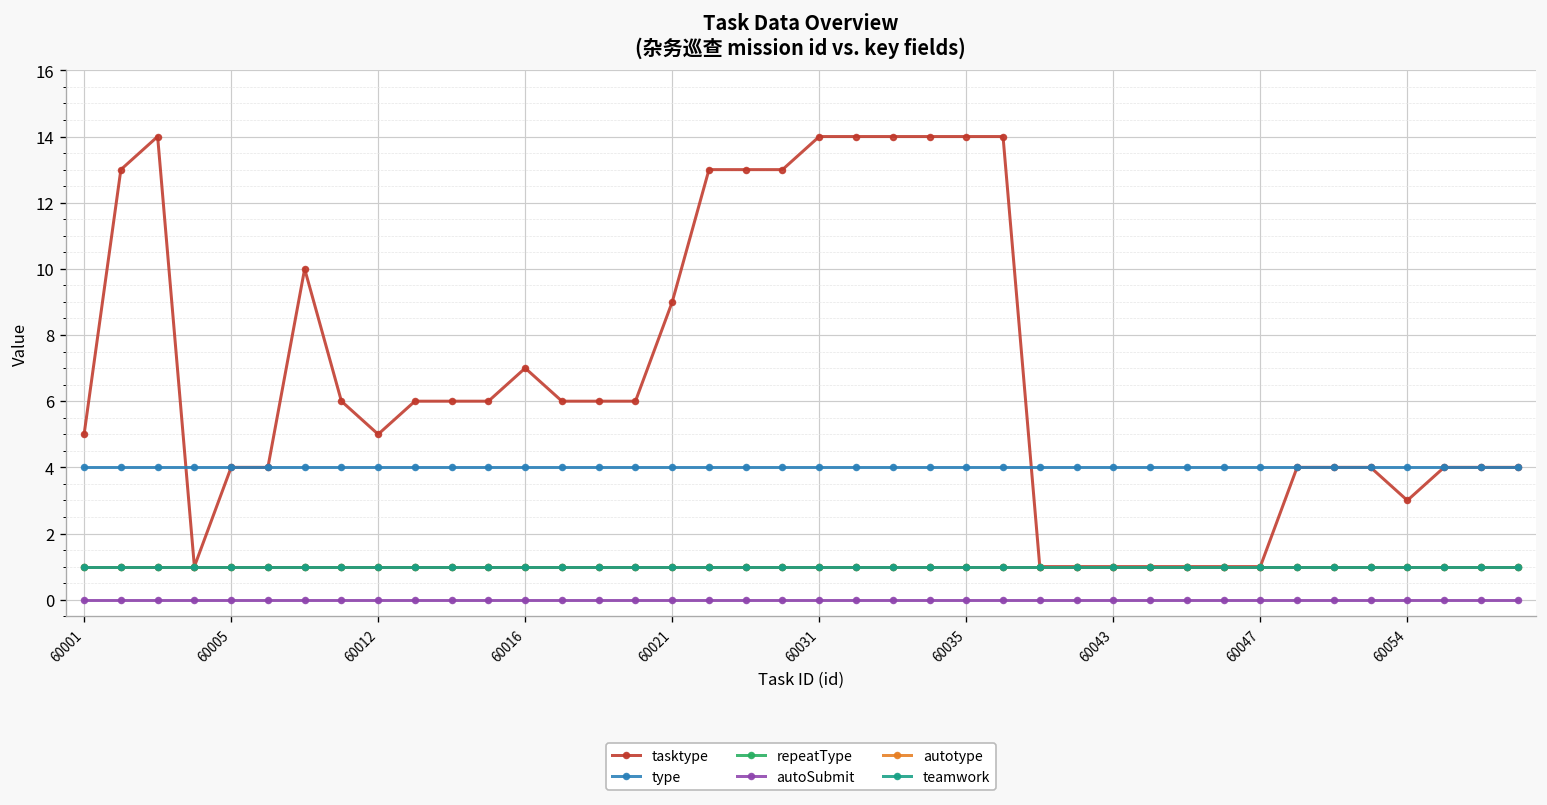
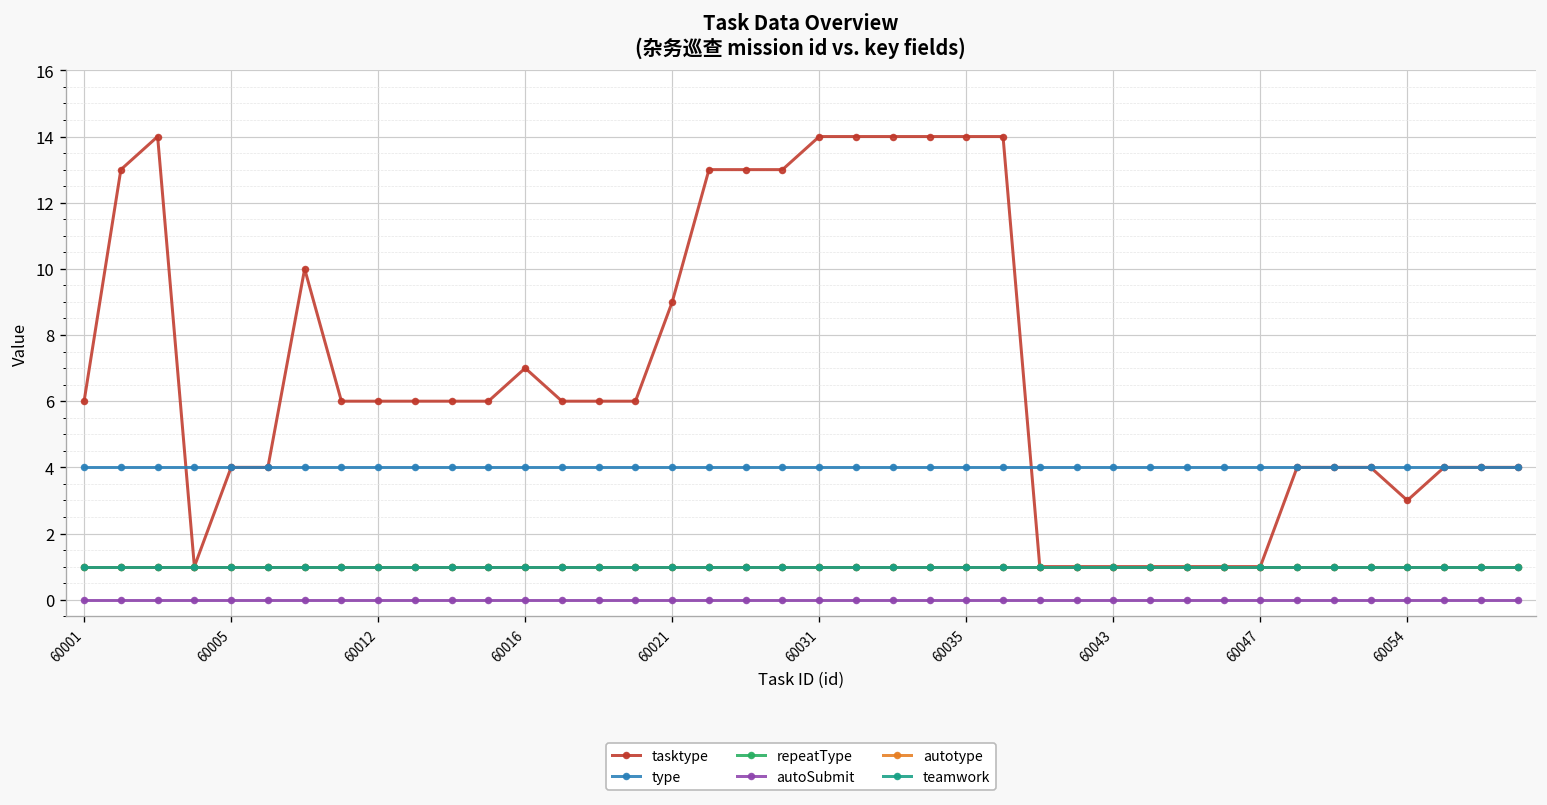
  {
    "tasktype": {
-     "60001": 5,
-     "60012": 5,
+     "60001": 6,
+     "60012": 6,
      "60016": 7,
      "60021": 9,
      "60031": 14,
      "60035": 14,
      "60054": 3
    },
    "type": {
      "60001": 4,
      "60012": 4,
      "60016": 4,
      "60021": 4,
      "60031": 4,
      "60035": 4,
      "60043": 4,
      "60047": 4,
      "60054": 4
    },
    "teamwork": {
      "60001": 1,
      "60005": 1,
      "60012": 1,
      "60016": 1,
      "60021": 1,
      "60031": 1,
      "60035": 1,
      "60054": 1
    },
    "autoSubmit": {
      "60001": 0,
      "60005": 0,
      "60012": 0,
      "60016": 0,
      "60021": 0,
      "60031": 0,
      "60035": 0,
      "60043": 0,
      "60047": 0,
      "60054": 0
    }
  }
